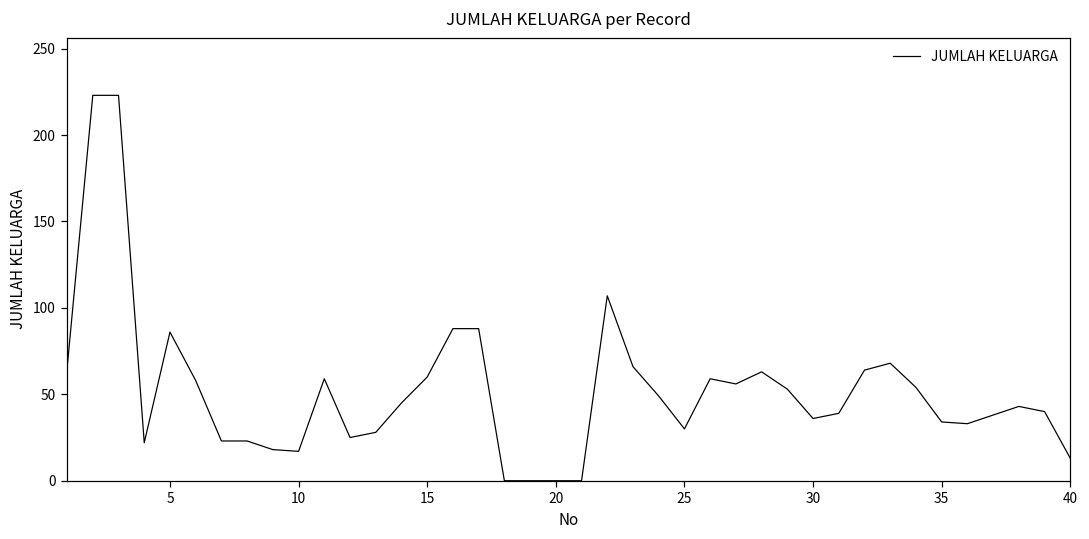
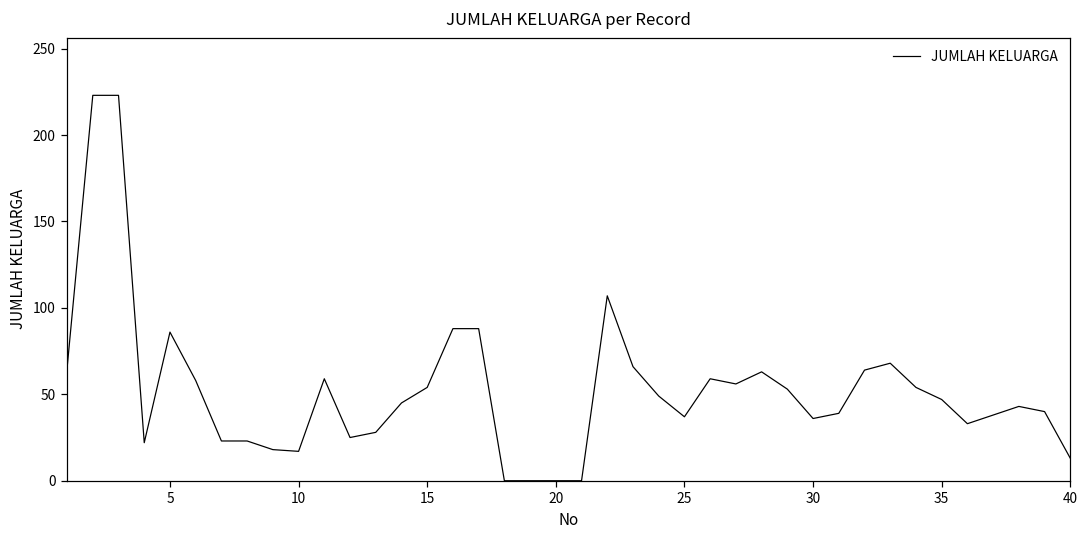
  {
    "5": 86,
    "10": 17,
-   "15": 60,
+   "15": 54,
    "20": 0,
-   "25": 30,
+   "25": 37,
    "30": 36,
-   "35": 34,
+   "35": 47,
    "40": 13
  }
